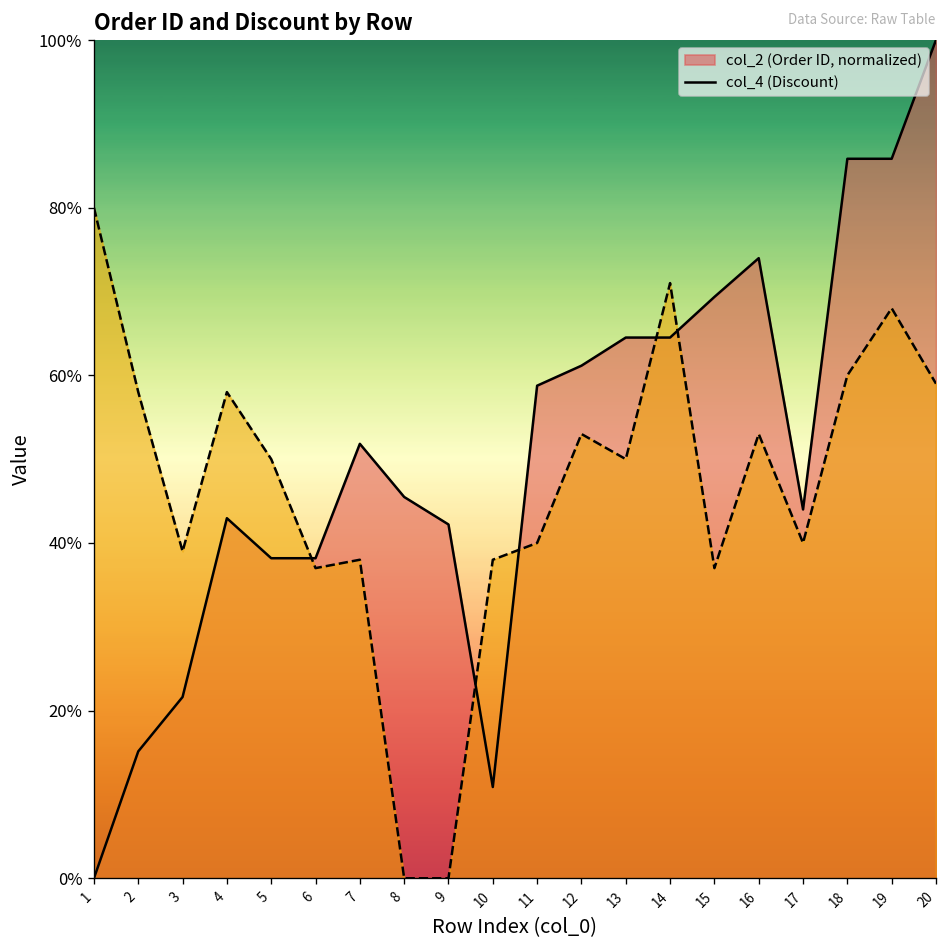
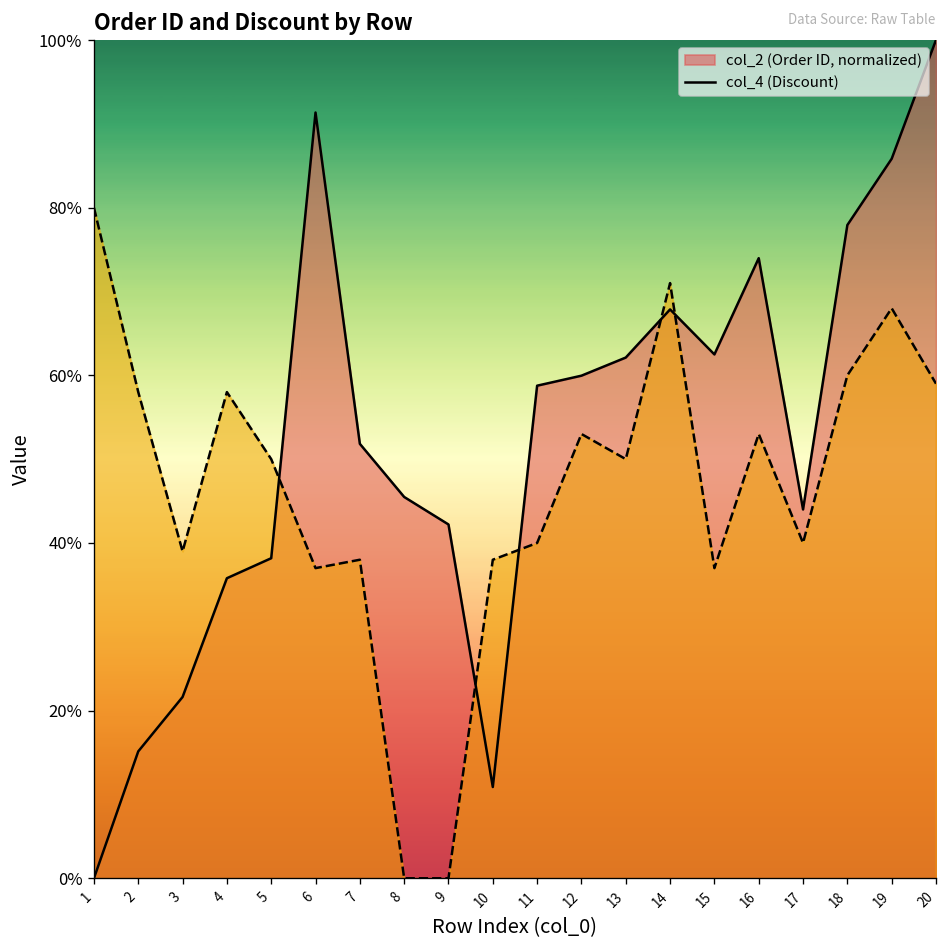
  {
    "col_2 (Order ID, normalized)": {
      "1": "0%",
      "2": "15%",
      "3": "22%",
-     "4": "43%",
+     "4": "36%",
      "5": "38%",
-     "6": "38%",
+     "6": "91%",
      "7": "52%",
      "8": "45%",
      "9": "42%",
      "10": "11%",
      "11": "59%",
-     "12": "61%",
-     "13": "65%",
-     "14": "65%",
-     "15": "69%",
+     "12": "60%",
+     "13": "62%",
+     "14": "68%",
+     "15": "62%",
      "16": "74%",
      "17": "44%",
-     "18": "86%",
+     "18": "78%",
      "19": "86%",
      "20": "100%"
    }
  }
